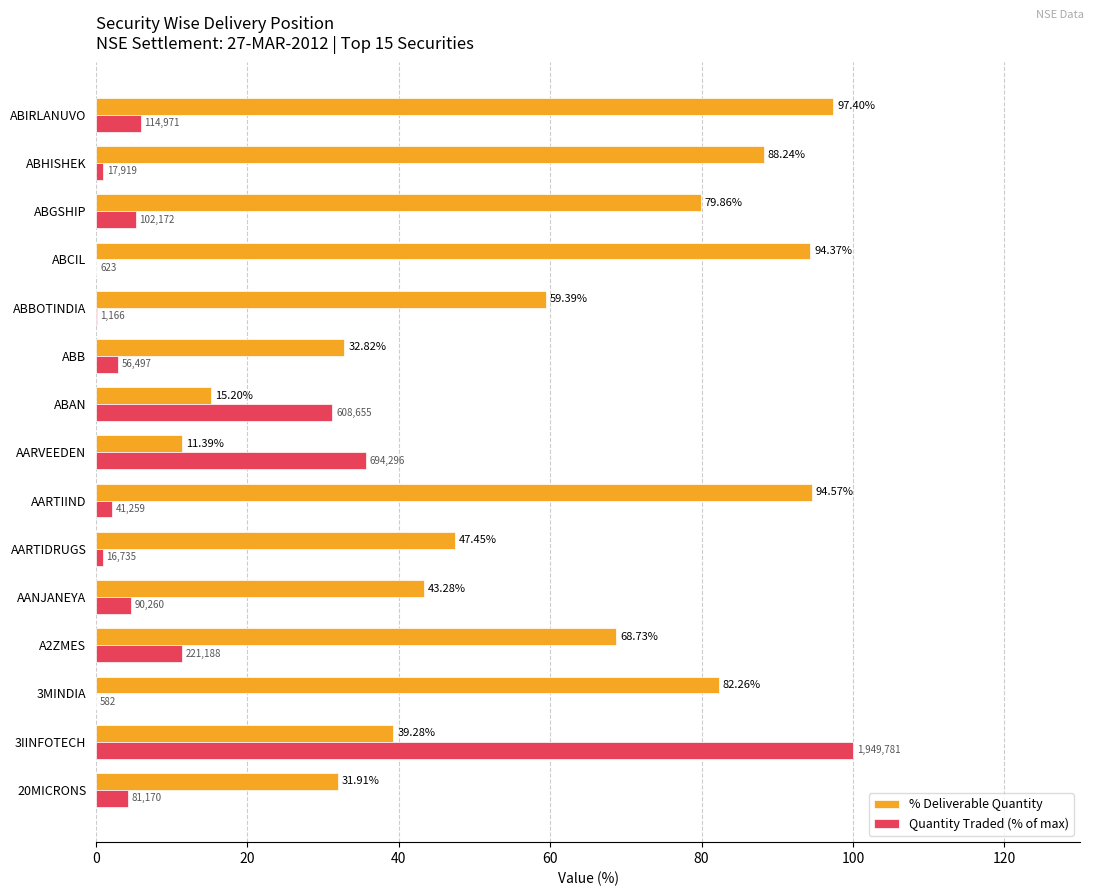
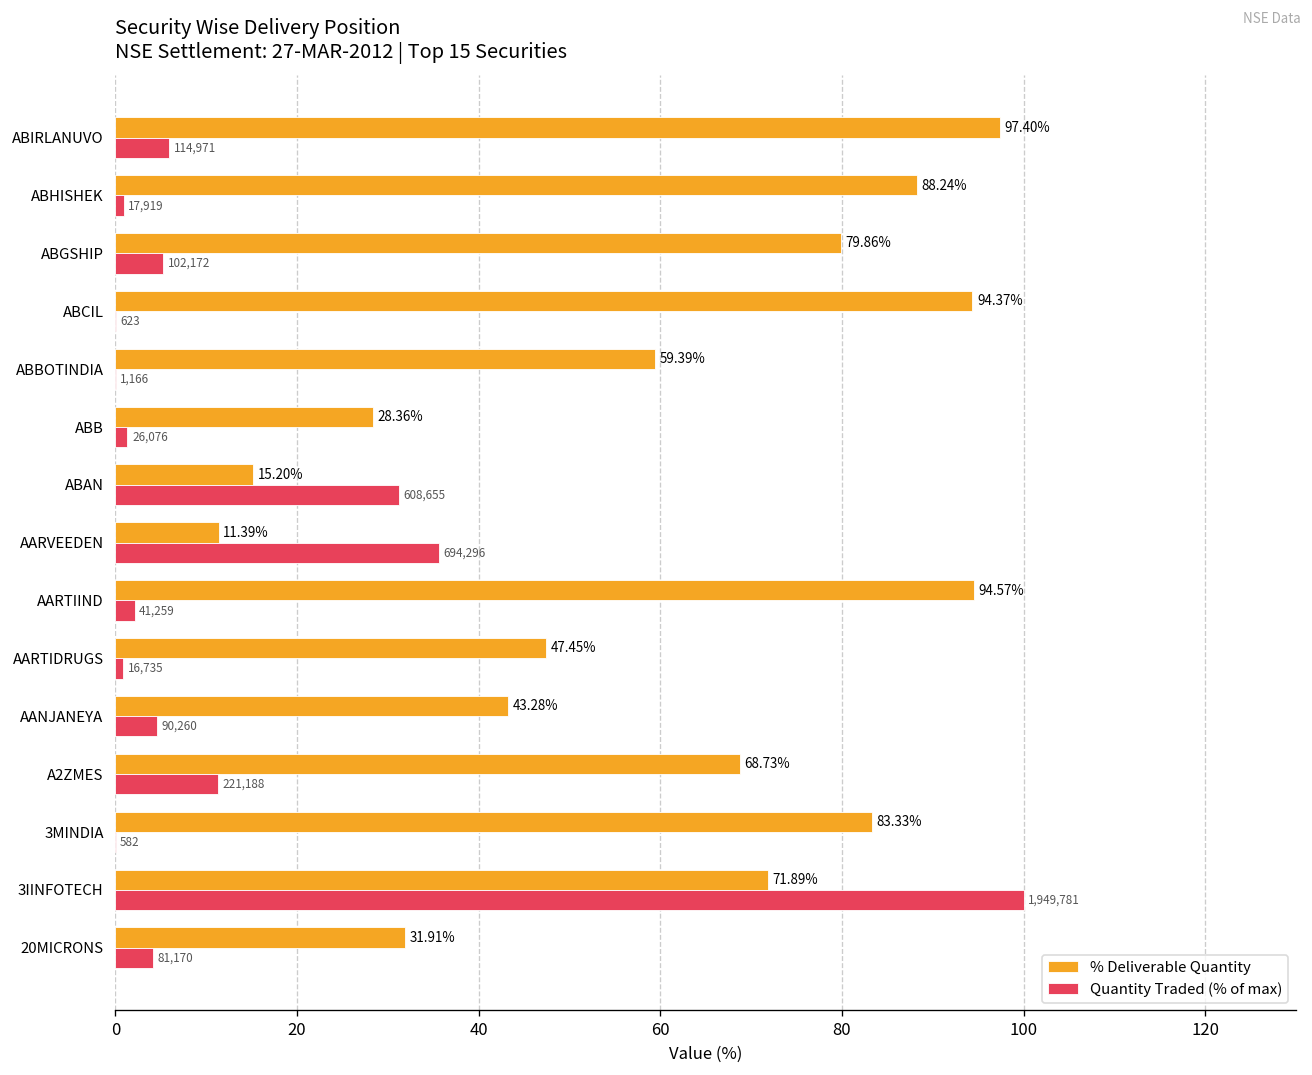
  {
    "% Deliverable Quantity": {
      "ABIRLANUVO": "97.40%",
      "ABHISHEK": "88.24%",
      "ABGSHIP": "79.86%",
      "ABCIL": "94.37%",
      "ABBOTINDIA": "59.39%",
-     "ABB": "32.82%",
+     "ABB": "28.36%",
      "ABAN": "15.20%",
      "AARVEEDEN": "11.39%",
      "AARTIIND": "94.57%",
      "AARTIDRUGS": "47.45%",
      "AANJANEYA": "43.28%",
      "A2ZMES": "68.73%",
-     "3MINDIA": "82.26%",
-     "3IINFOTECH": "39.28%",
+     "3MINDIA": "83.33%",
+     "3IINFOTECH": "71.89%",
      "20MICRONS": "31.91%"
    },
    "Quantity Traded (% of max)": {
-     "ABB": "56,497"
+     "ABB": "26,076"
    }
  }
